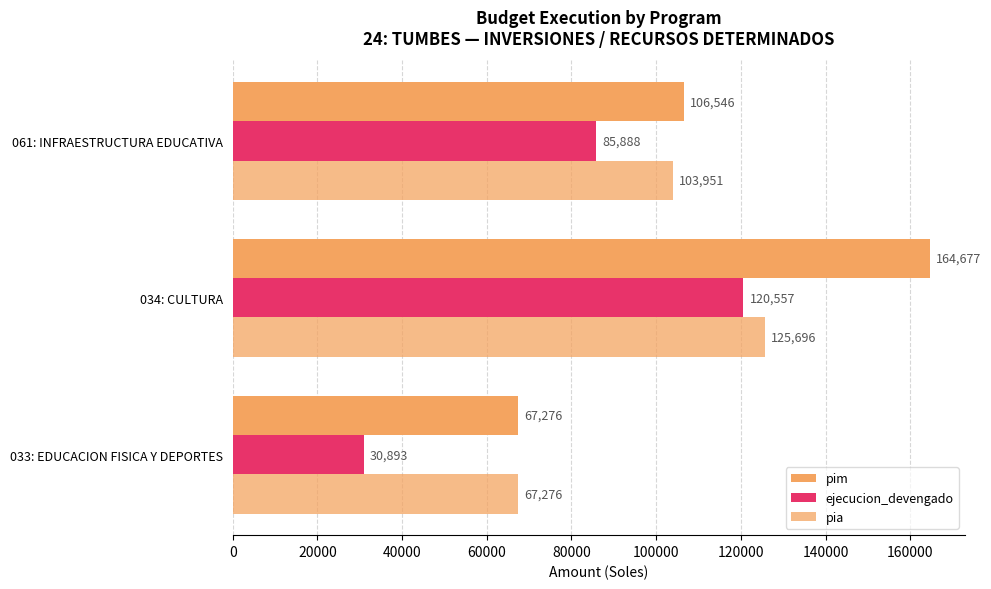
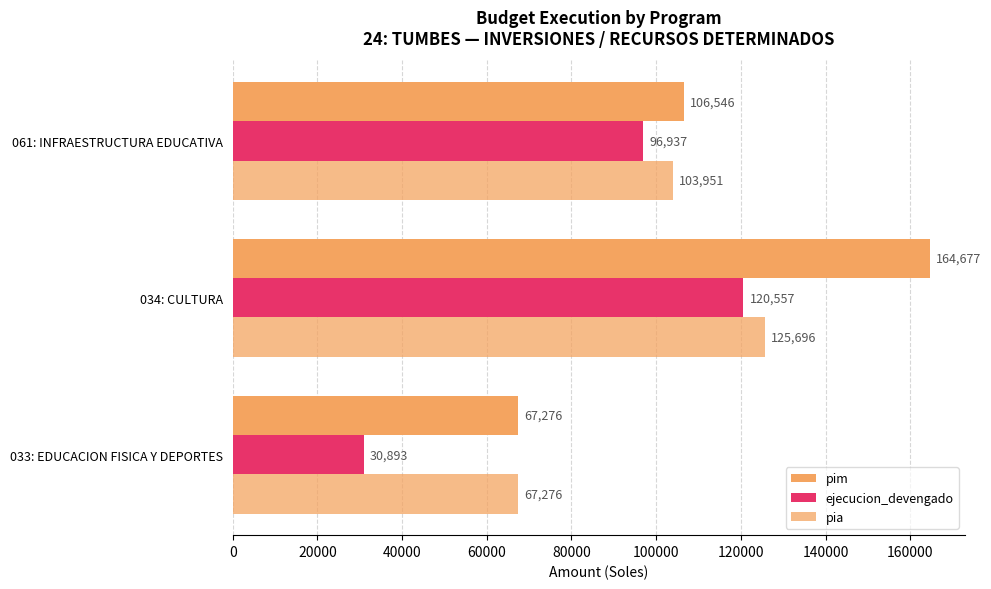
  {
    "ejecucion_devengado": {
-     "061: INFRAESTRUCTURA EDUCATIVA": "85,888",
+     "061: INFRAESTRUCTURA EDUCATIVA": "96,937",
      "034: CULTURA": "120,557",
      "033: EDUCACION FISICA Y DEPORTES": "30,893"
    }
  }
